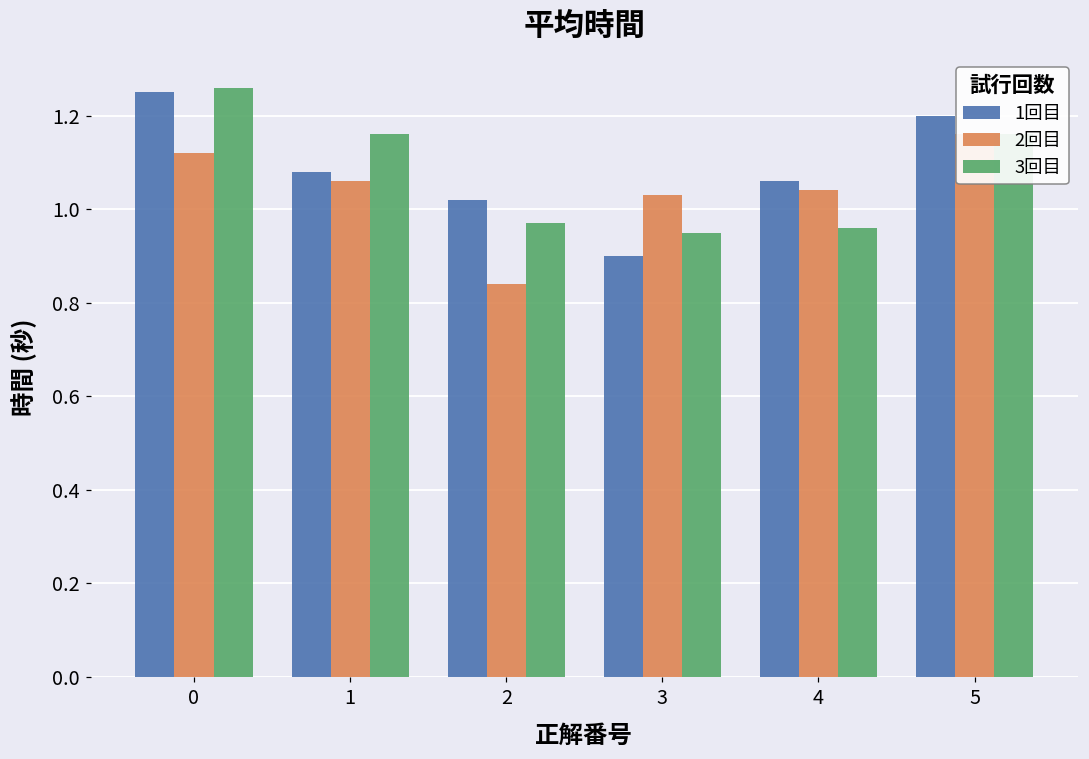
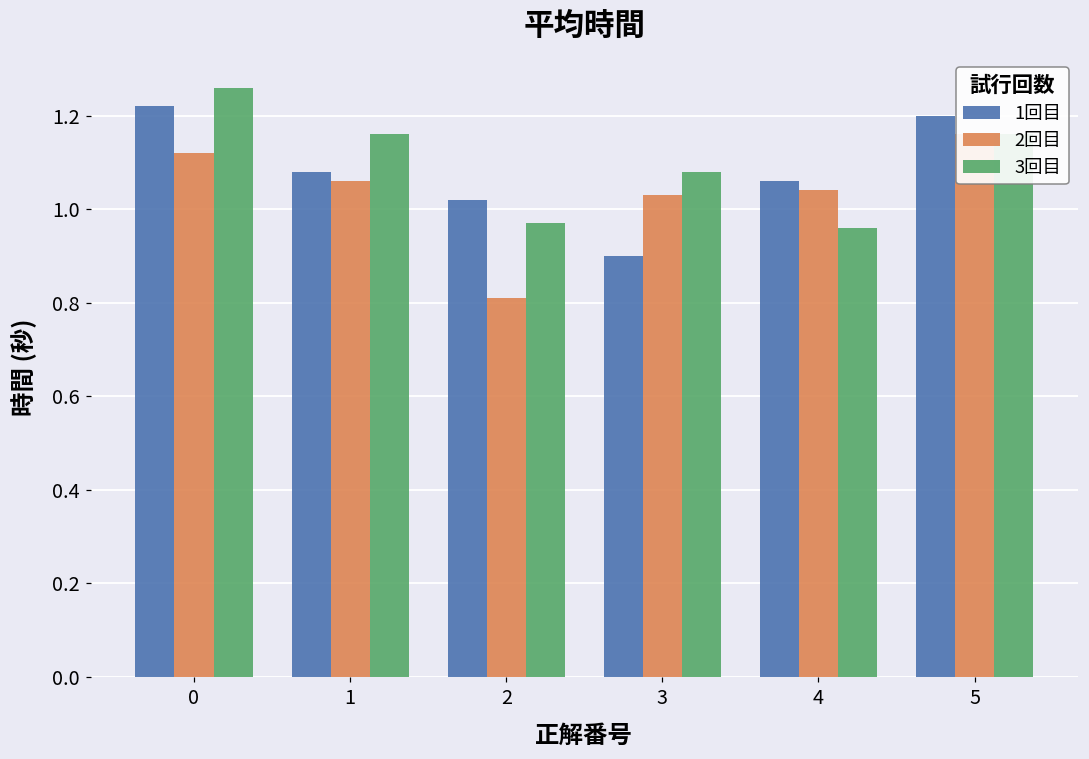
  {
    "1回目": {
-     "0": 1.25,
+     "0": 1.22,
      "1": 1.08,
      "2": 1.02,
      "3": 0.90,
      "4": 1.06,
      "5": 1.20
    },
    "2回目": {
      "0": 1.12,
      "1": 1.06,
-     "2": 0.84,
+     "2": 0.81,
      "3": 1.03,
      "4": 1.04
    },
    "3回目": {
      "0": 1.26,
      "1": 1.16,
      "2": 0.97,
-     "3": 0.95,
+     "3": 1.08,
      "4": 0.96
    }
  }
